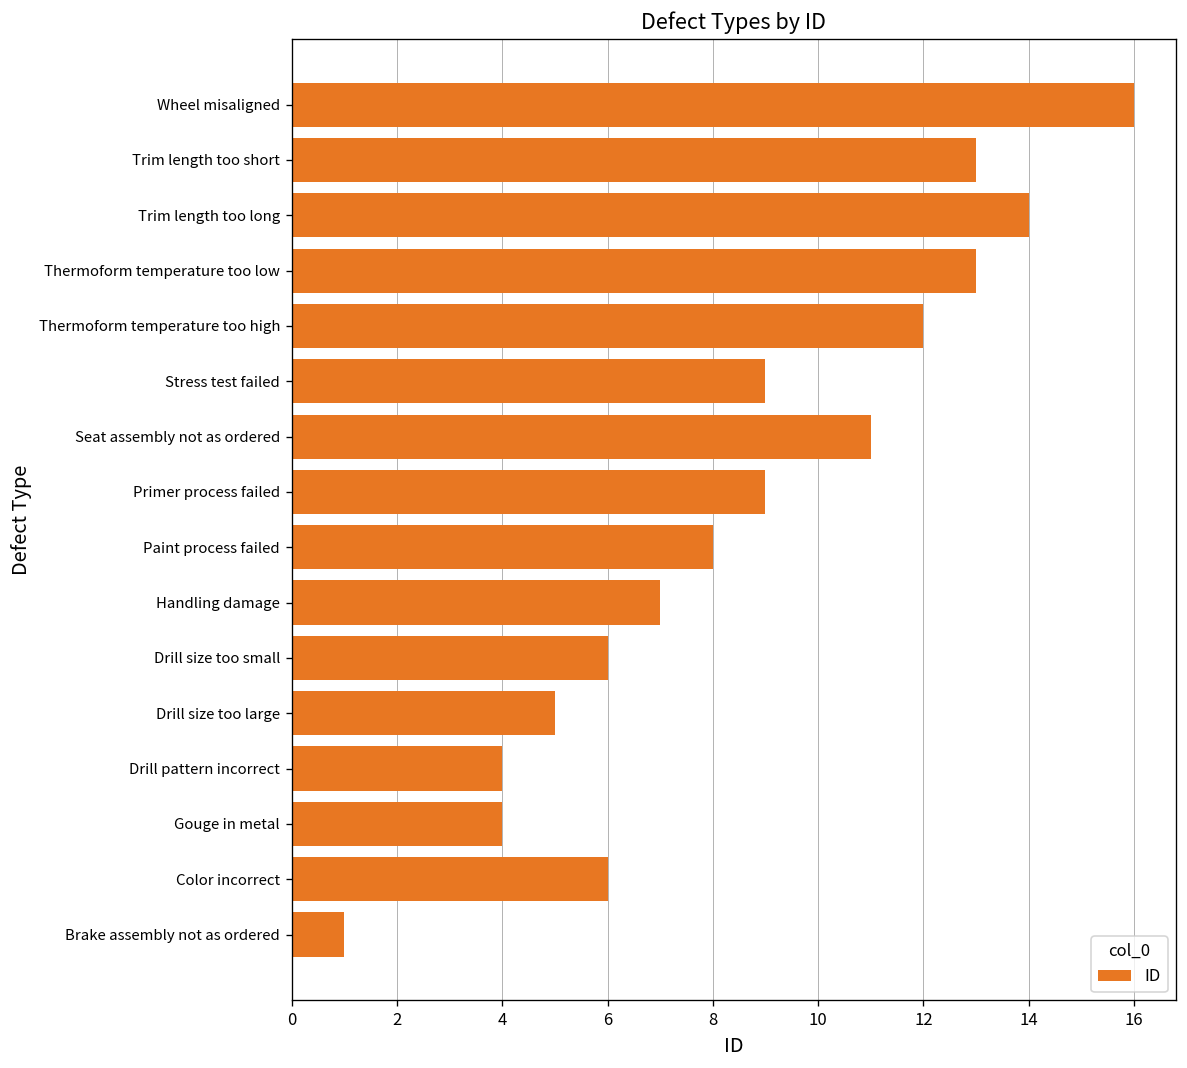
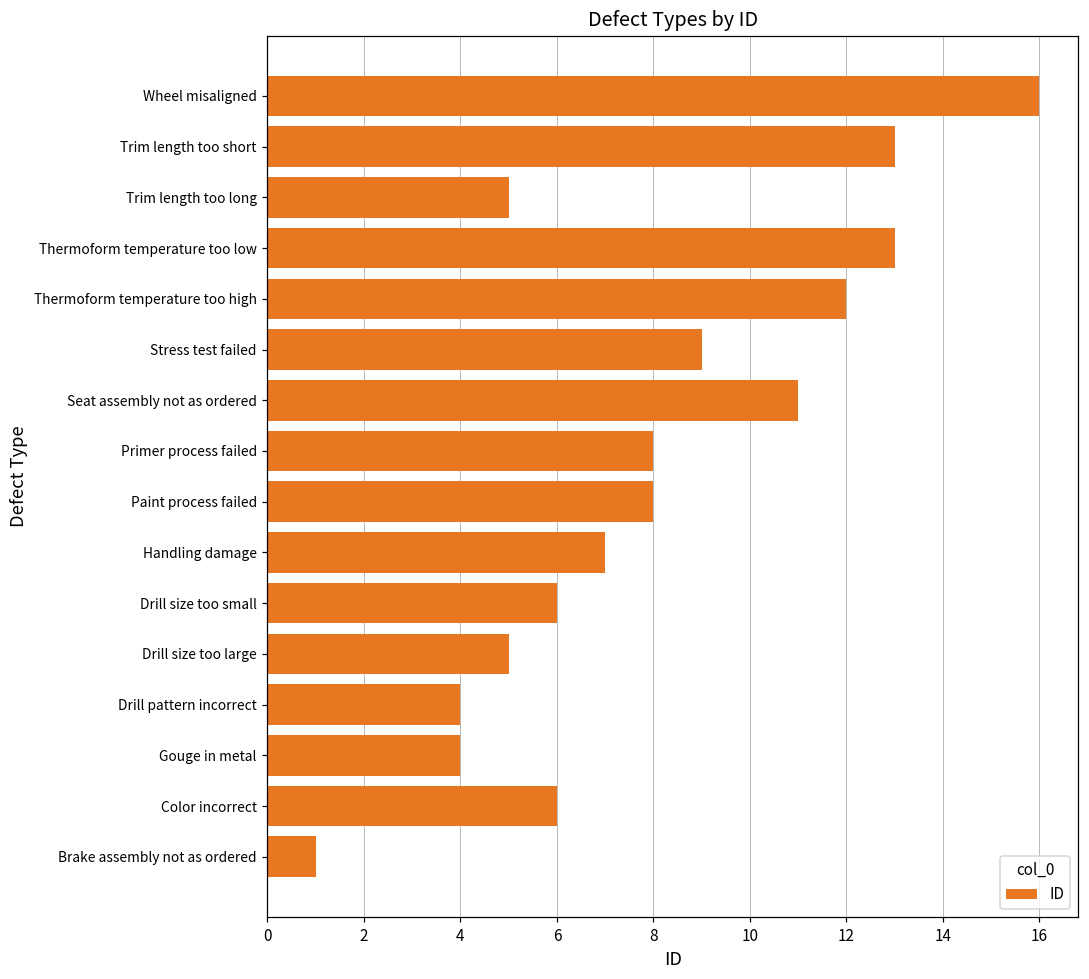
  {
    "Wheel misaligned": 16,
    "Trim length too short": 13,
-   "Trim length too long": 14,
+   "Trim length too long": 5,
    "Thermoform temperature too low": 13,
    "Thermoform temperature too high": 12,
    "Stress test failed": 9,
    "Seat assembly not as ordered": 11,
-   "Primer process failed": 9,
+   "Primer process failed": 8,
    "Paint process failed": 8,
    "Handling damage": 7,
    "Drill size too small": 6,
    "Drill size too large": 5,
    "Drill pattern incorrect": 4,
    "Gouge in metal": 4,
    "Color incorrect": 6,
    "Brake assembly not as ordered": 1
  }
